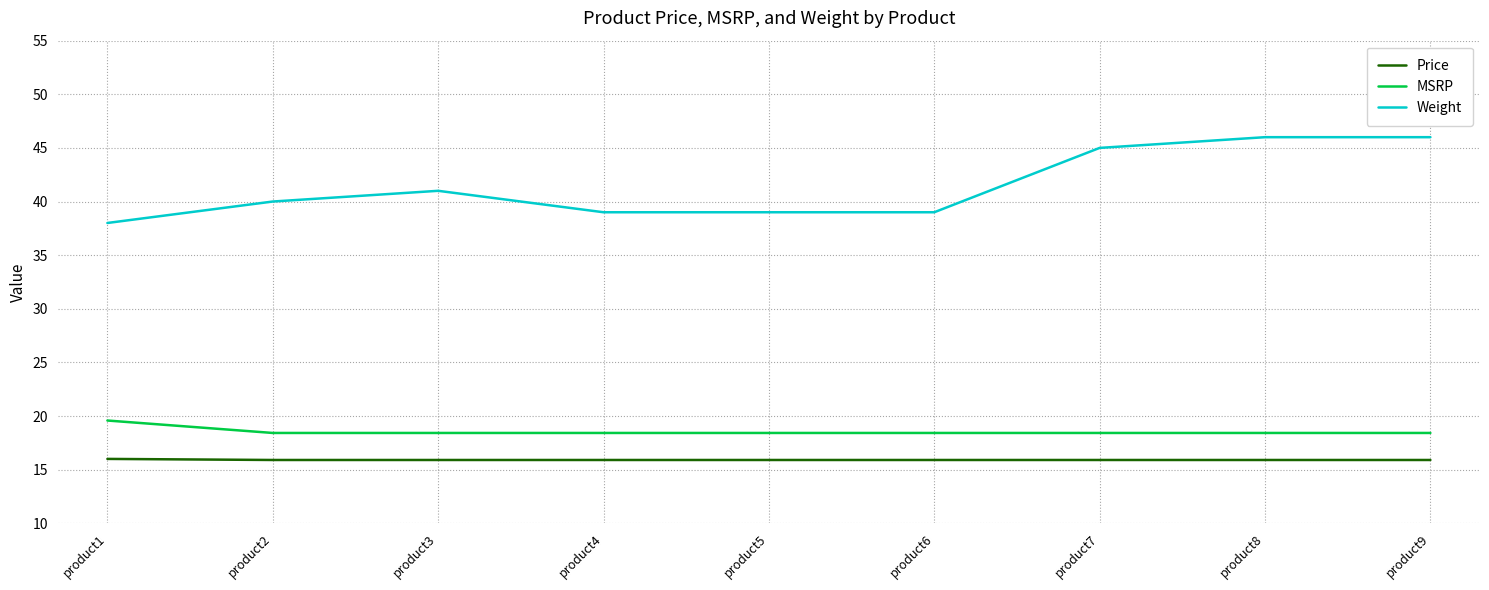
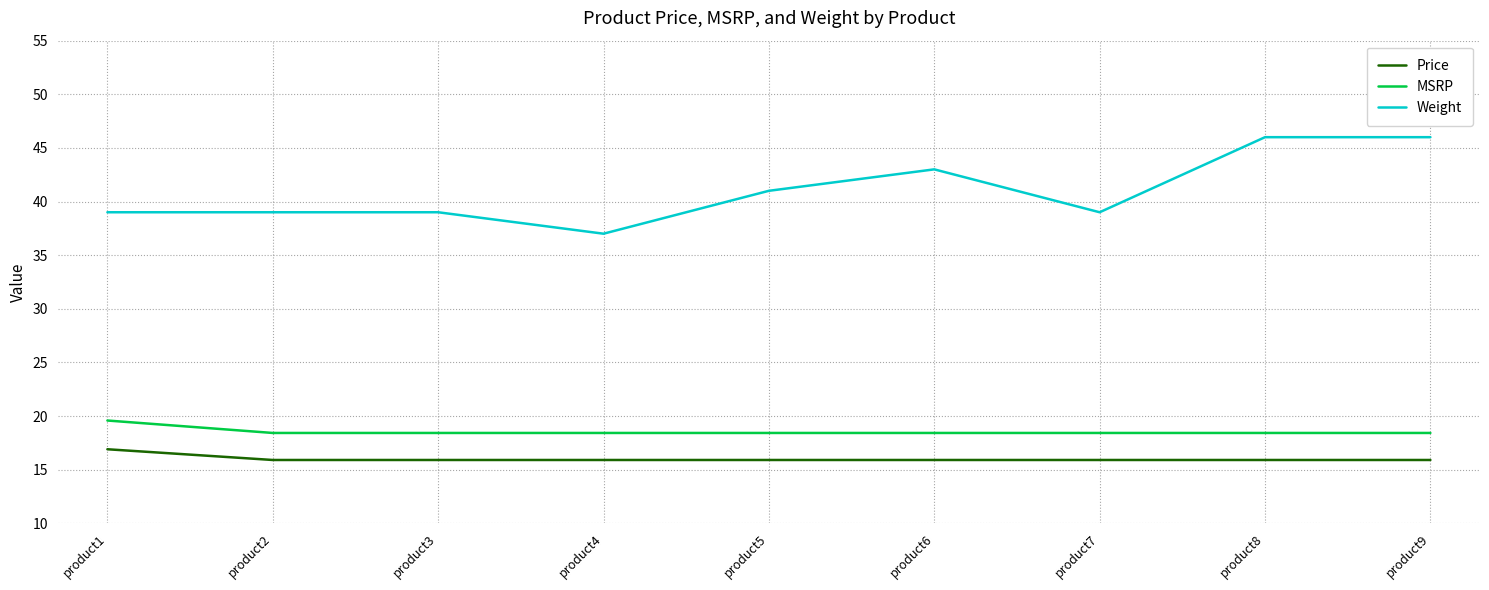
  {
    "Price": {
-     "product1": 16.0,
+     "product1": 16.9,
      "product2": 15.9,
      "product3": 15.9,
      "product4": 15.9,
      "product5": 15.9,
      "product6": 15.9,
      "product7": 15.9,
      "product8": 15.9,
      "product9": 15.9
    },
    "MSRP": {
      "product1": 19.6,
      "product2": 18.4,
      "product3": 18.4,
      "product4": 18.4,
      "product5": 18.4,
      "product6": 18.4,
      "product7": 18.4,
      "product8": 18.4,
      "product9": 18.4
    },
    "Weight": {
-     "product1": 38,
-     "product2": 40,
-     "product3": 41,
-     "product4": 39,
-     "product5": 39,
-     "product6": 39,
-     "product7": 45,
+     "product1": 39,
+     "product2": 39,
+     "product3": 39,
+     "product4": 37,
+     "product5": 41,
+     "product6": 43,
+     "product7": 39,
      "product8": 46,
      "product9": 46
    }
  }
